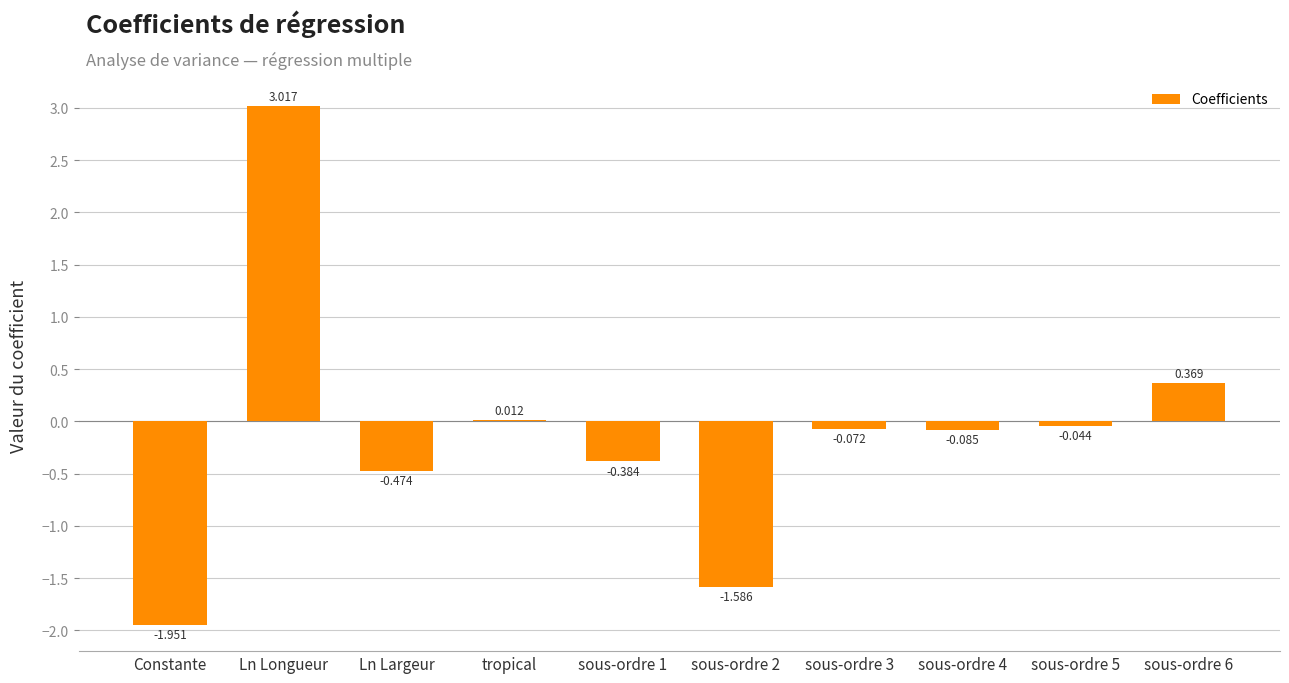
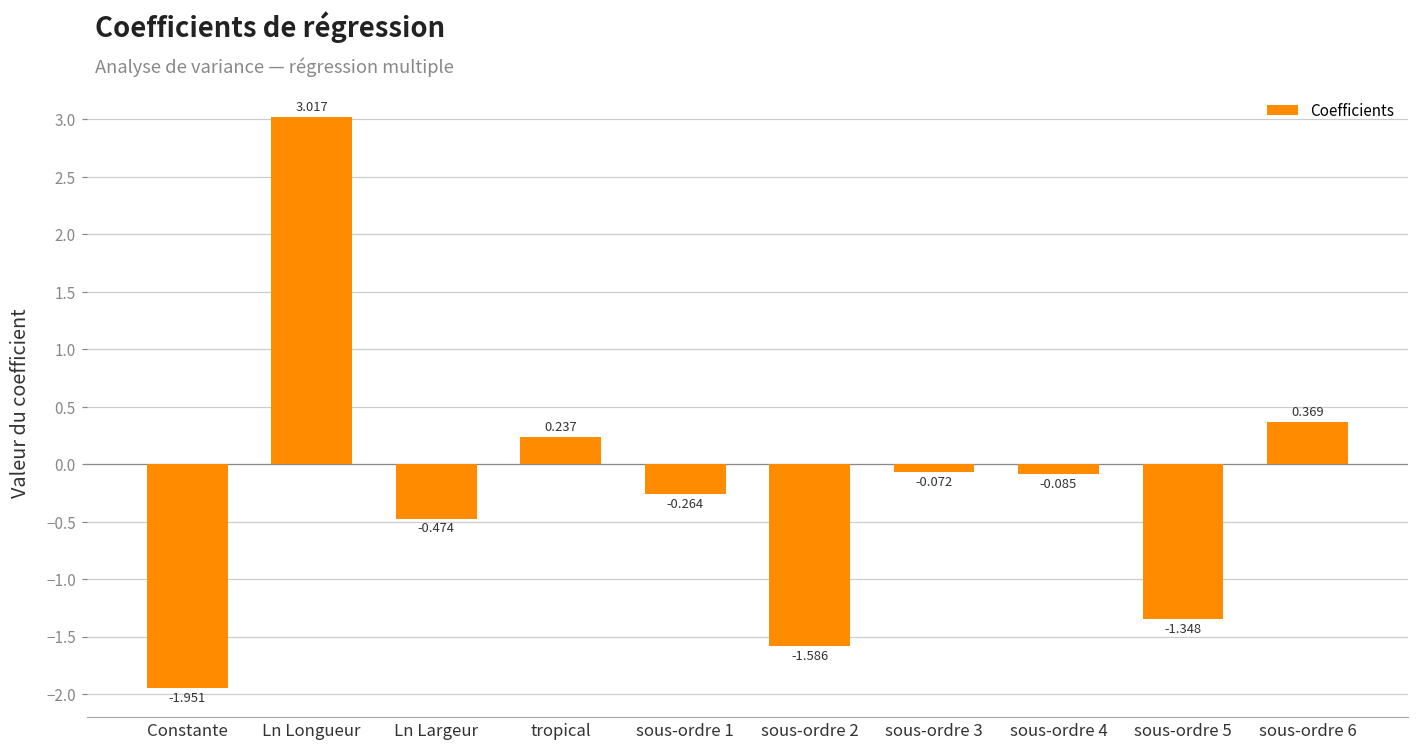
  {
    "Constante": -1.951,
    "Ln Longueur": 3.017,
    "Ln Largeur": -0.474,
-   "tropical": 0.012,
-   "sous-ordre 1": -0.384,
+   "tropical": 0.237,
+   "sous-ordre 1": -0.264,
    "sous-ordre 2": -1.586,
    "sous-ordre 3": -0.072,
    "sous-ordre 4": -0.085,
-   "sous-ordre 5": -0.044,
+   "sous-ordre 5": -1.348,
    "sous-ordre 6": 0.369
  }
